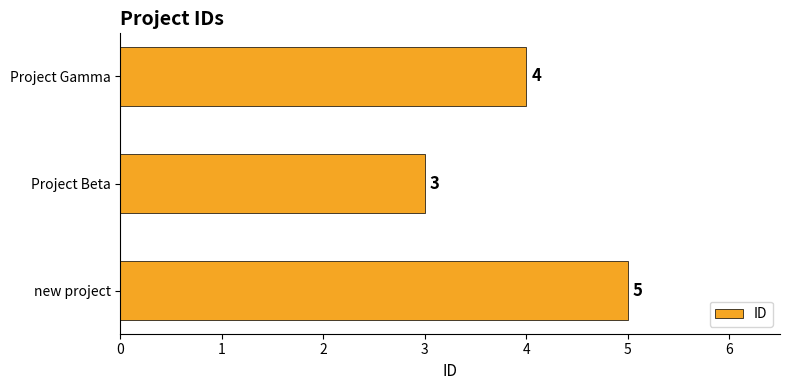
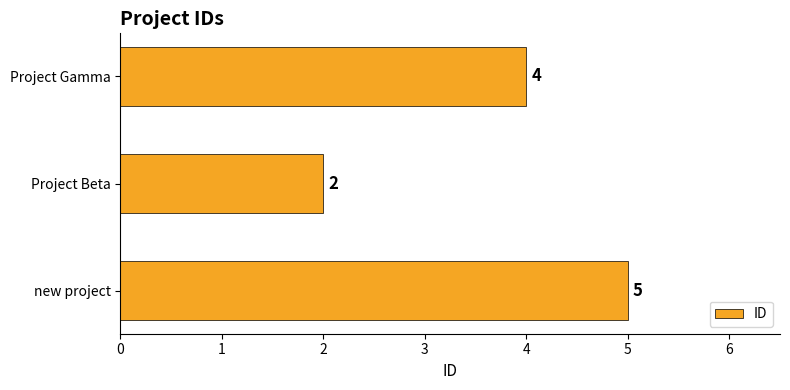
  {
    "Project Gamma": 4,
-   "Project Beta": 3,
+   "Project Beta": 2,
    "new project": 5
  }
